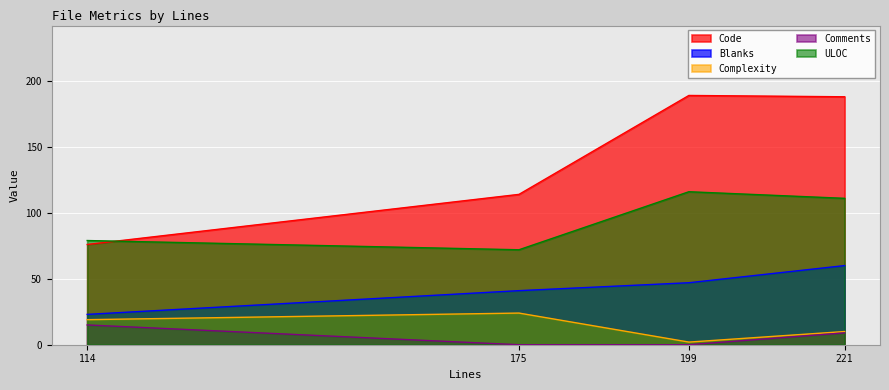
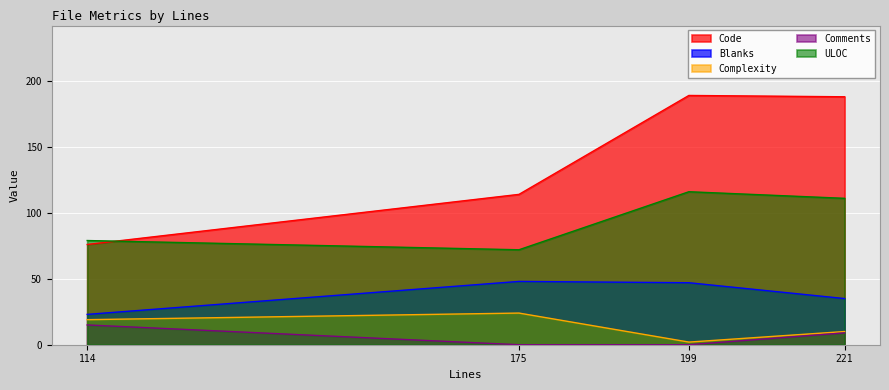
  {
    "Code": {
      "114": 76,
      "175": 114,
      "199": 189,
      "221": 188
    },
    "Blanks": {
      "114": 23,
-     "175": 41,
+     "175": 48,
      "199": 47,
-     "221": 60
+     "221": 35
    },
    "Complexity": {
      "114": 19,
      "175": 24,
      "199": 2
    },
    "Comments": {
      "114": 15,
      "175": 0,
      "199": 0
    },
    "ULOC": {
      "114": 79,
      "175": 72,
      "199": 116,
      "221": 111
    }
  }
